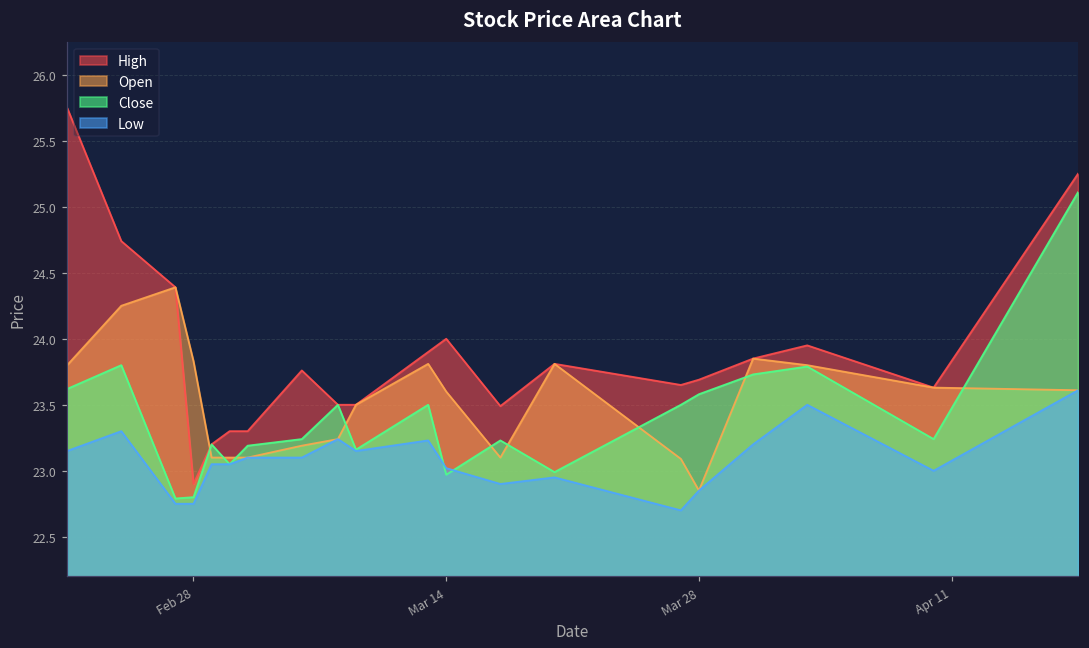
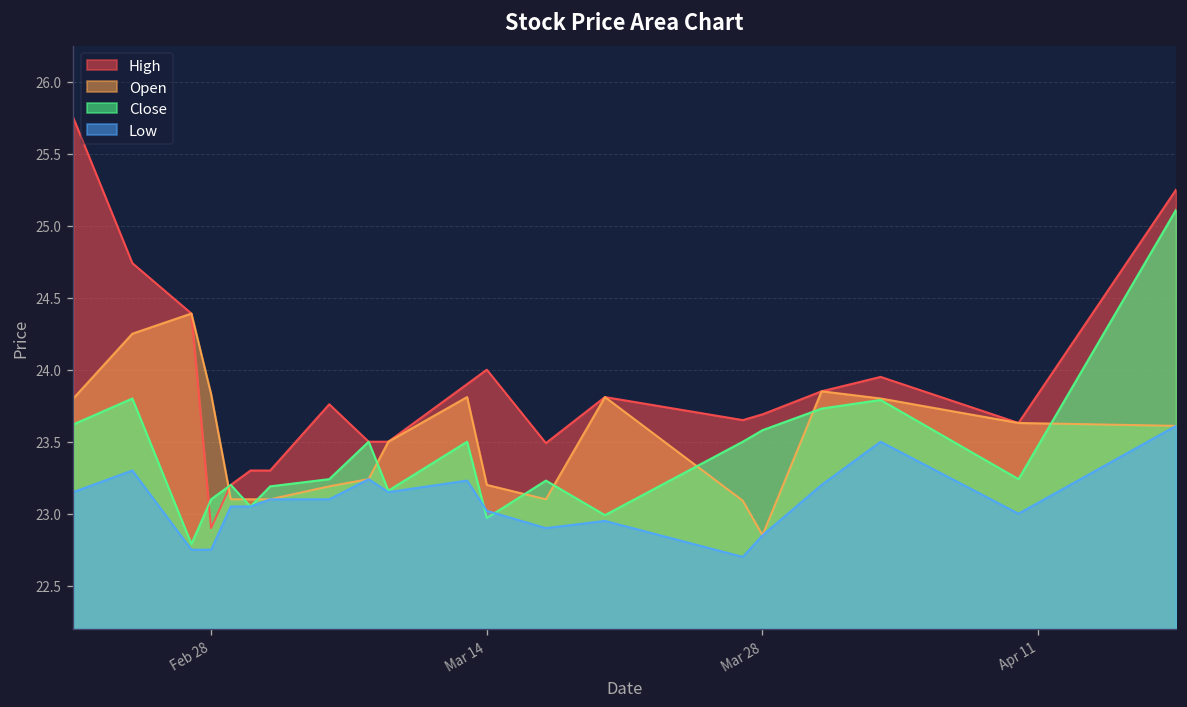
  {
    "High": {
      "Feb 28": 22.9,
      "Mar 14": 24.0,
      "Mar 28": 23.7
    },
    "Open": {
      "Feb 28": 23.83,
-     "Mar 14": 23.6
+     "Mar 14": 23.2
    },
    "Close": {
-     "Feb 28": 22.8,
+     "Feb 28": 23.1,
      "Mar 14": 22.97,
      "Mar 28": 23.6
    },
    "Low": {
      "Feb 28": 22.75,
      "Mar 14": 23.0
    }
  }
